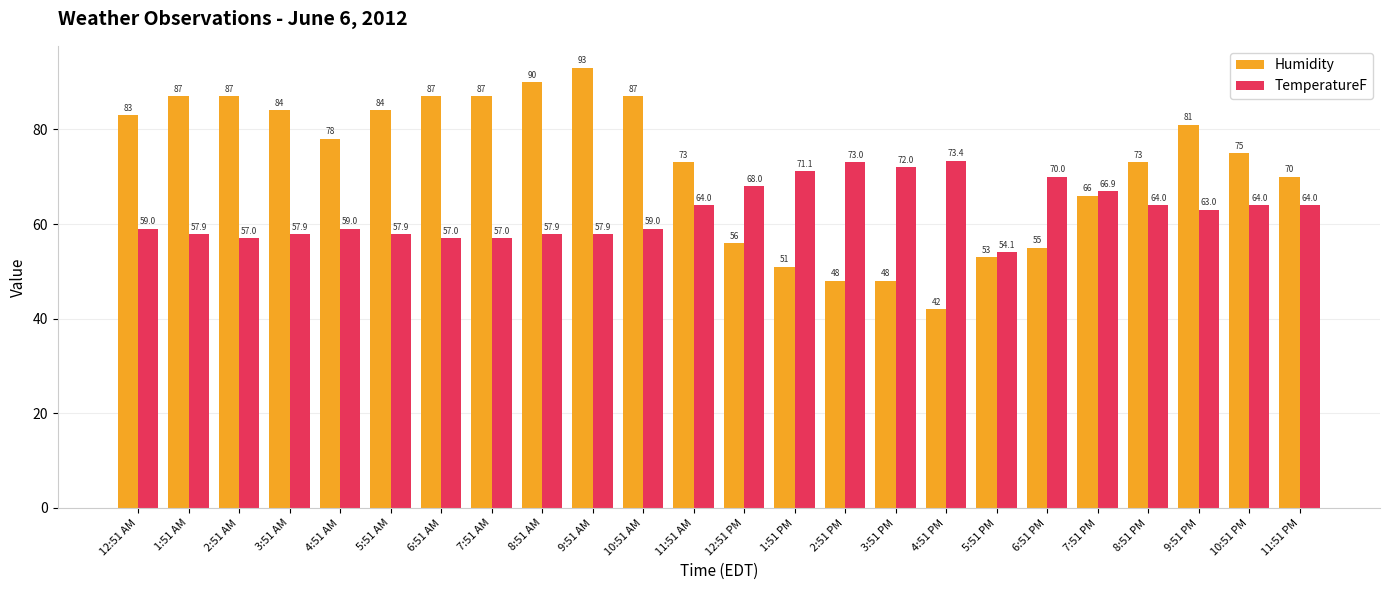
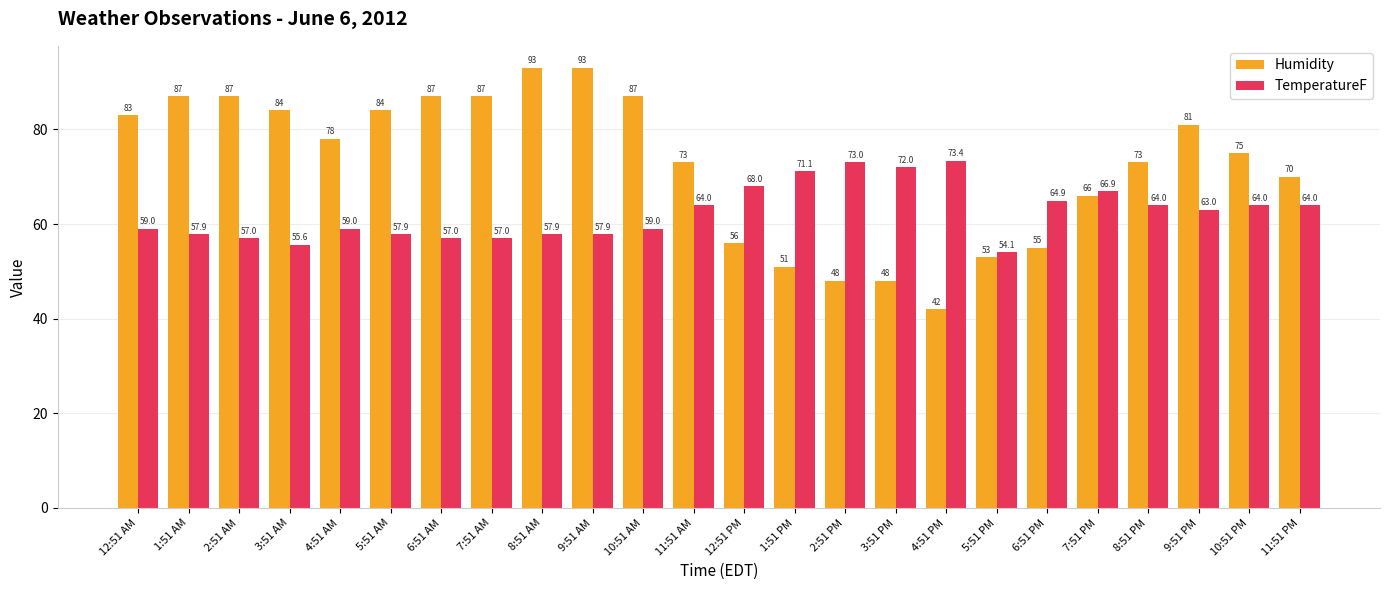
  {
    "Humidity": {
      "12:51 AM": 83,
      "1:51 AM": 87,
      "2:51 AM": 87,
      "3:51 AM": 84,
      "4:51 AM": 78,
      "5:51 AM": 84,
      "6:51 AM": 87,
      "7:51 AM": 87,
-     "8:51 AM": 90,
+     "8:51 AM": 93,
      "9:51 AM": 93,
      "10:51 AM": 87,
      "11:51 AM": 73,
      "12:51 PM": 56,
      "1:51 PM": 51,
      "2:51 PM": 48,
      "3:51 PM": 48,
      "4:51 PM": 42,
      "5:51 PM": 53,
      "6:51 PM": 55,
      "7:51 PM": 66,
      "8:51 PM": 73,
      "9:51 PM": 81,
      "10:51 PM": 75,
      "11:51 PM": 70
    },
    "TemperatureF": {
      "12:51 AM": 59.0,
      "1:51 AM": 57.9,
      "2:51 AM": 57.0,
-     "3:51 AM": 57.9,
+     "3:51 AM": 55.6,
      "4:51 AM": 59.0,
      "5:51 AM": 57.9,
      "6:51 AM": 57.0,
      "7:51 AM": 57.0,
      "8:51 AM": 57.9,
      "9:51 AM": 57.9,
      "10:51 AM": 59.0,
      "11:51 AM": 64.0,
      "12:51 PM": 68.0,
      "1:51 PM": 71.1,
      "2:51 PM": 73.0,
      "3:51 PM": 72.0,
      "4:51 PM": 73.4,
      "5:51 PM": 54.1,
-     "6:51 PM": 70.0,
+     "6:51 PM": 64.9,
      "7:51 PM": 66.9,
      "8:51 PM": 64.0,
      "9:51 PM": 63.0,
      "10:51 PM": 64.0,
      "11:51 PM": 64.0
    }
  }
